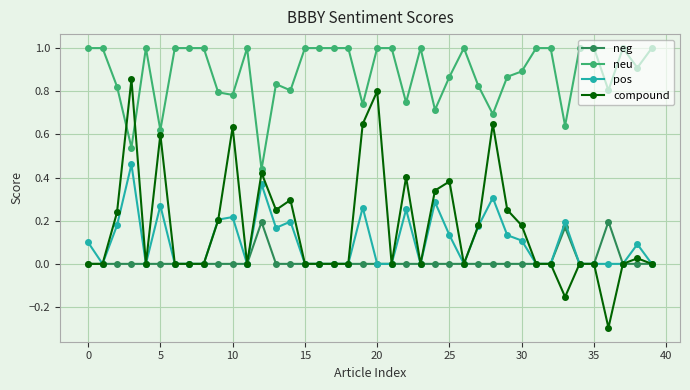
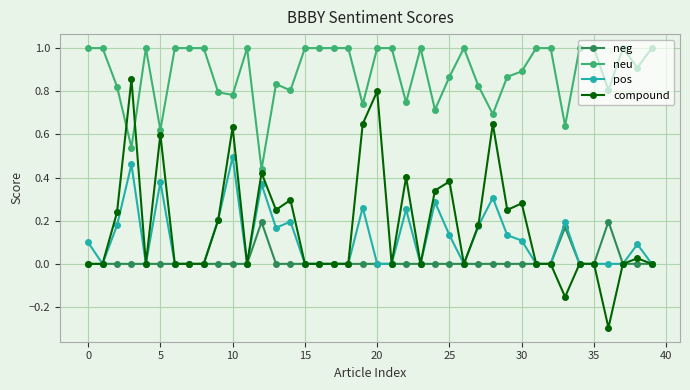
  {
    "pos": {
      "0": 0.10,
-     "5": 0.27,
-     "10": 0.22,
+     "5": 0.38,
+     "10": 0.50,
      "25": 0.13,
      "30": 0.11
    },
    "compound": {
      "5": 0.60,
      "10": 0.63,
      "20": 0.80,
      "25": 0.38,
-     "30": 0.18
+     "30": 0.28
    }
  }
